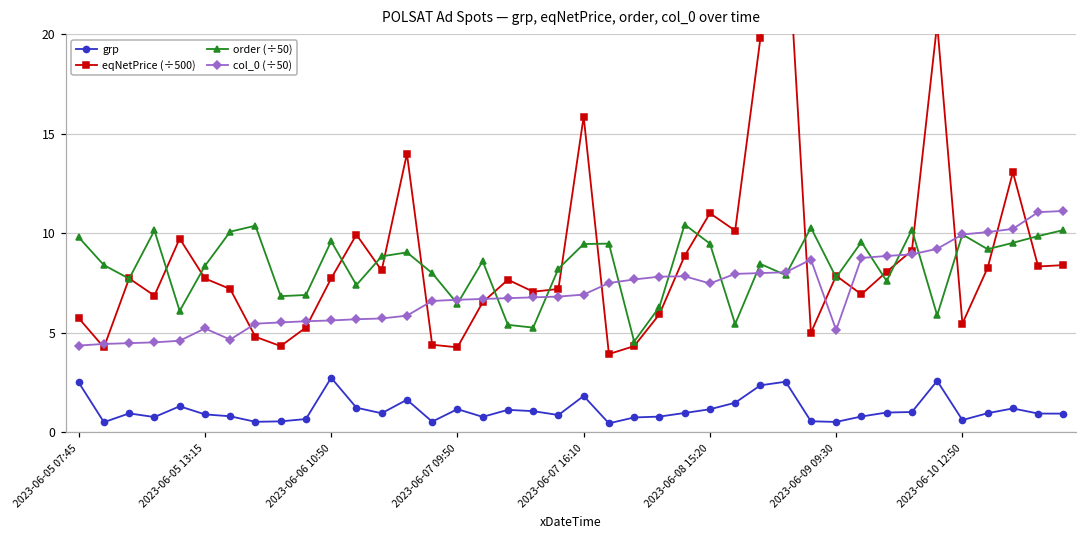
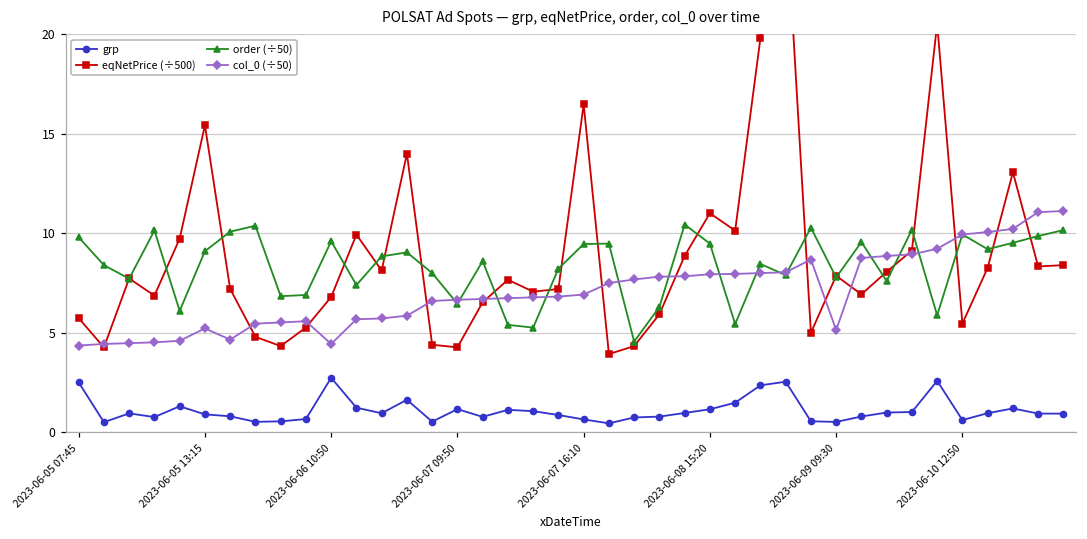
  {
    "grp": {
      "2023-06-05 07:45": 2.5,
      "2023-06-05 13:15": 0.9,
      "2023-06-06 10:50": 2.7,
      "2023-06-07 09:50": 1.2,
-     "2023-06-07 16:10": 1.8,
+     "2023-06-07 16:10": 0.6,
      "2023-06-08 15:20": 1.2,
      "2023-06-09 09:30": 0.5,
      "2023-06-10 12:50": 0.6
    },
    "eqNetPrice (÷500)": {
      "2023-06-05 07:45": 5.7,
-     "2023-06-05 13:15": 7.7,
-     "2023-06-06 10:50": 7.7,
+     "2023-06-05 13:15": 15.4,
+     "2023-06-06 10:50": 6.8,
      "2023-06-07 09:50": 4.3,
-     "2023-06-07 16:10": 15.9,
+     "2023-06-07 16:10": 16.5,
      "2023-06-08 15:20": 11.0,
      "2023-06-10 12:50": 5.5
    },
    "order (÷50)": {
      "2023-06-05 07:45": 9.8,
-     "2023-06-05 13:15": 8.4,
+     "2023-06-05 13:15": 9.1,
      "2023-06-06 10:50": 9.6,
      "2023-06-07 09:50": 6.5,
      "2023-06-07 16:10": 9.5,
      "2023-06-08 15:20": 9.5
    },
    "col_0 (÷50)": {
      "2023-06-05 07:45": 4.4,
      "2023-06-05 13:15": 5.2,
-     "2023-06-06 10:50": 5.6,
+     "2023-06-06 10:50": 4.4,
      "2023-06-07 09:50": 6.7,
      "2023-06-07 16:10": 6.9,
-     "2023-06-08 15:20": 7.5,
+     "2023-06-08 15:20": 7.9,
      "2023-06-09 09:30": 5.1
    }
  }
